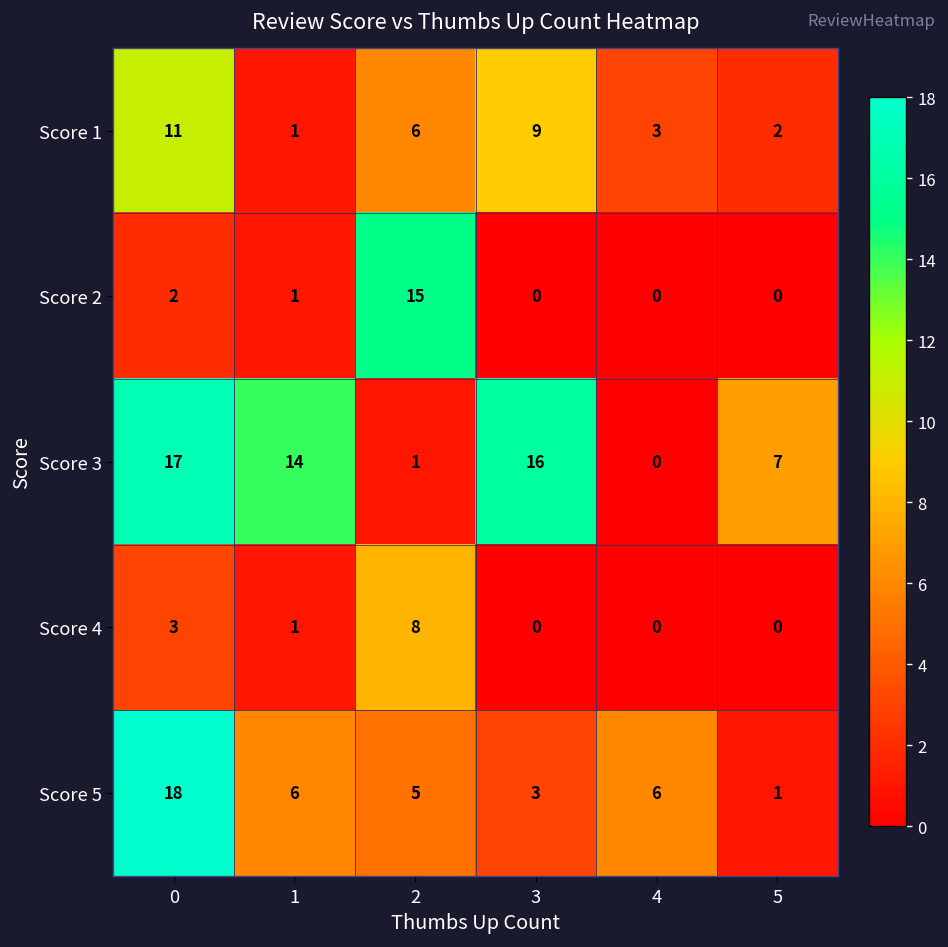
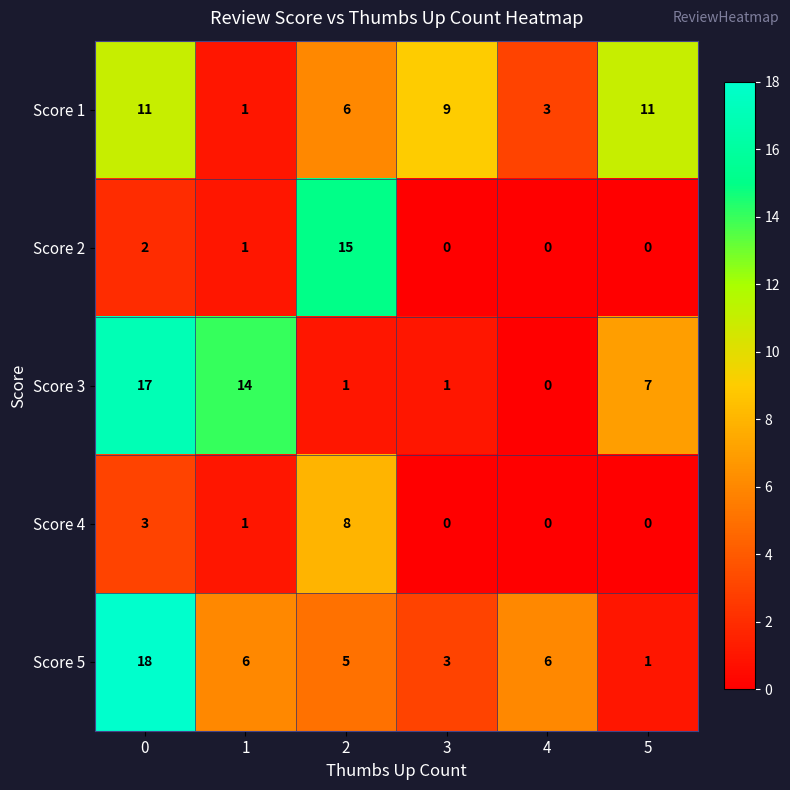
  {
    "Score 1": {
      "0": 11,
      "1": 1,
      "2": 6,
      "3": 9,
      "4": 3,
-     "5": 2
+     "5": 11
    },
    "Score 2": {
      "0": 2,
      "1": 1,
      "2": 15,
      "3": 0,
      "4": 0,
      "5": 0
    },
    "Score 3": {
      "0": 17,
      "1": 14,
      "2": 1,
-     "3": 16,
+     "3": 1,
      "4": 0,
      "5": 7
    },
    "Score 4": {
      "0": 3,
      "1": 1,
      "2": 8,
      "3": 0,
      "4": 0,
      "5": 0
    },
    "Score 5": {
      "0": 18,
      "1": 6,
      "2": 5,
      "3": 3,
      "4": 6,
      "5": 1
    }
  }
